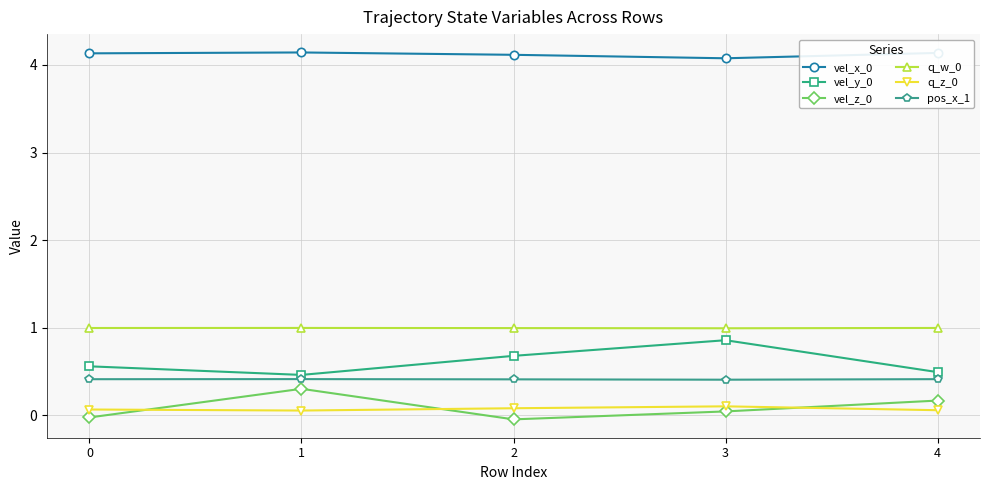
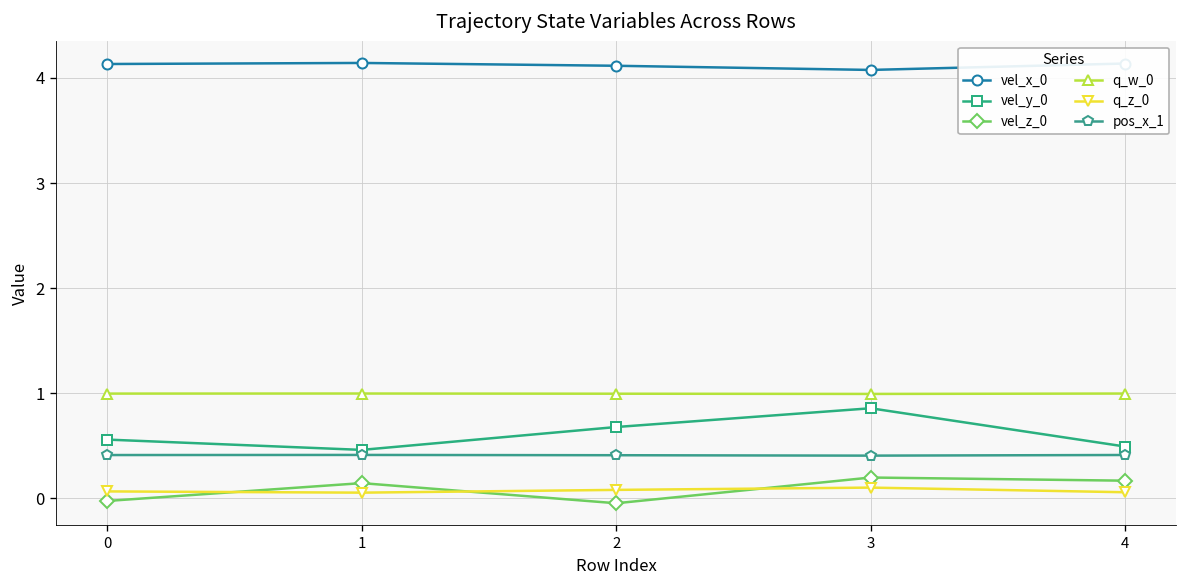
  {
    "vel_z_0": {
      "0": 0.0,
-     "1": 0.3,
+     "1": 0.1,
      "2": 0.0,
-     "3": 0.0,
+     "3": 0.2,
      "4": 0.2
    }
  }
